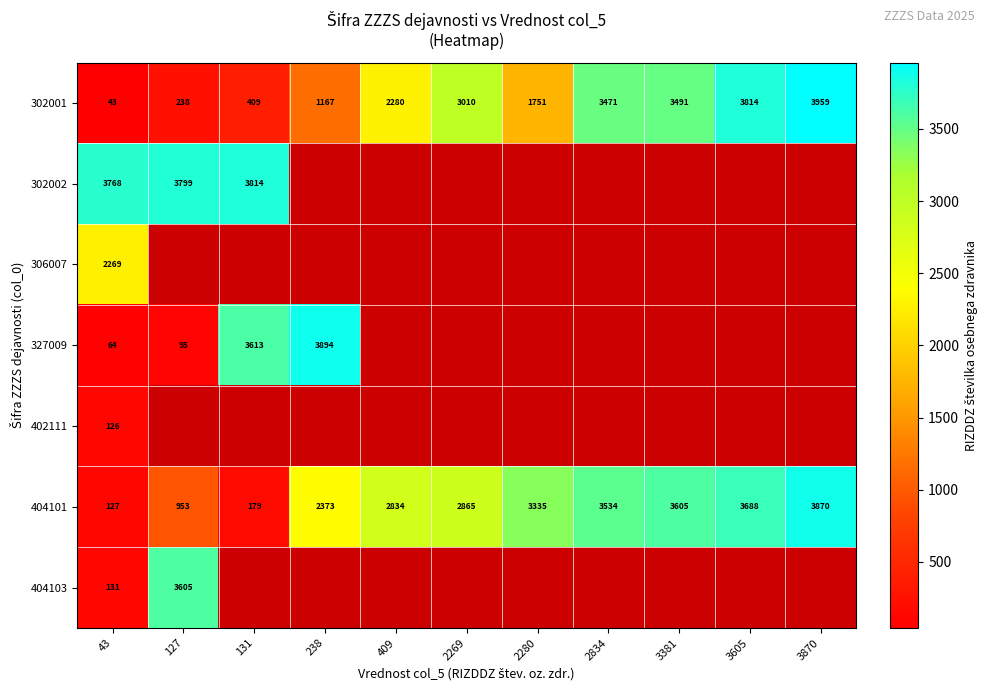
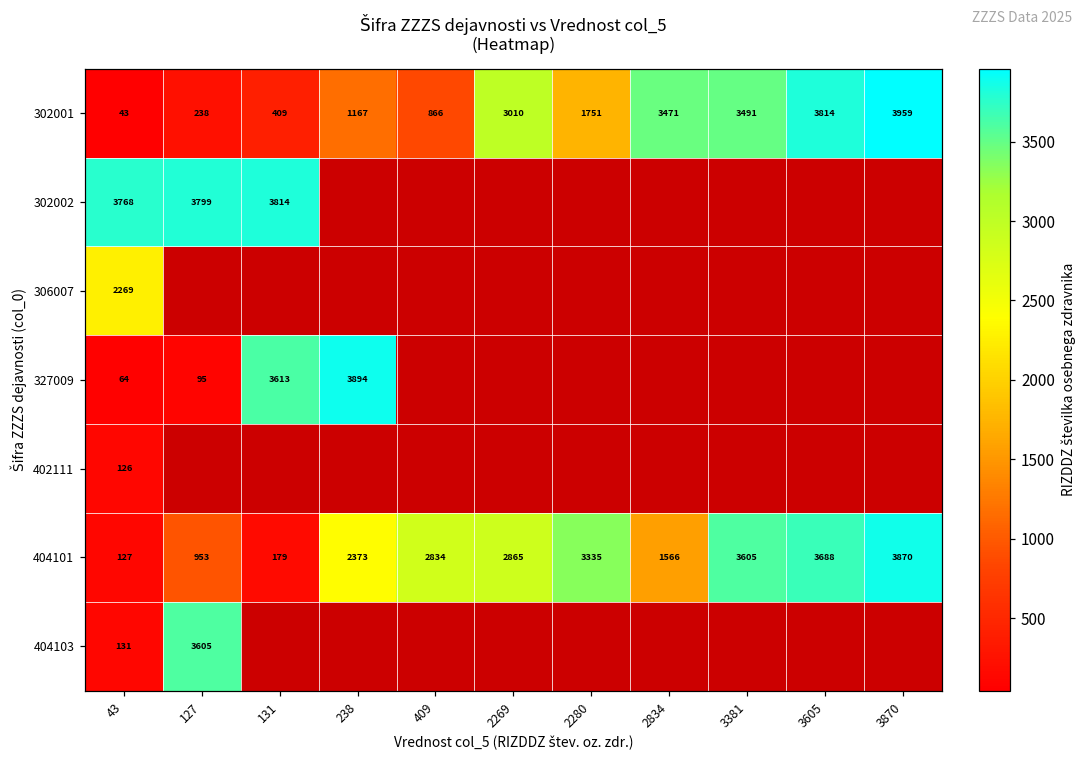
  {
    "302001": {
      "43": 43,
      "127": 238,
      "131": 409,
      "238": 1167,
-     "409": 2280,
+     "409": 866,
      "2269": 3010,
      "2280": 1751,
      "2834": 3471,
      "3381": 3491,
      "3605": 3814,
      "3870": 3959
    },
    "302002": {
      "43": 3768,
      "127": 3799,
      "131": 3814
    },
    "306007": {
      "43": 2269
    },
    "327009": {
      "43": 64,
      "127": 95,
      "131": 3613,
      "238": 3894
    },
    "402111": {
      "43": 126
    },
    "404101": {
      "43": 127,
      "127": 953,
      "131": 179,
      "238": 2373,
      "409": 2834,
      "2269": 2865,
      "2280": 3335,
-     "2834": 3534,
+     "2834": 1566,
      "3381": 3605,
      "3605": 3688,
      "3870": 3870
    },
    "404103": {
      "43": 131,
      "127": 3605
    }
  }
